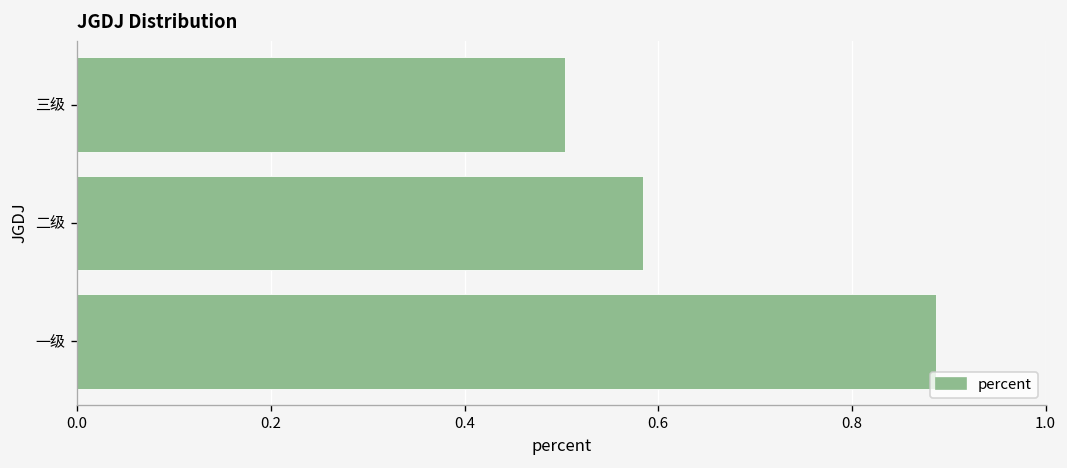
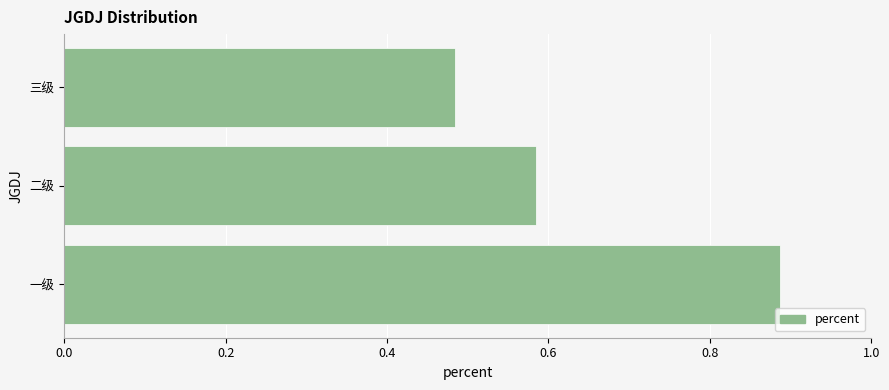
  {
-   "三级": 0.50,
+   "三级": 0.48,
    "二级": 0.58,
    "一级": 0.89
  }
